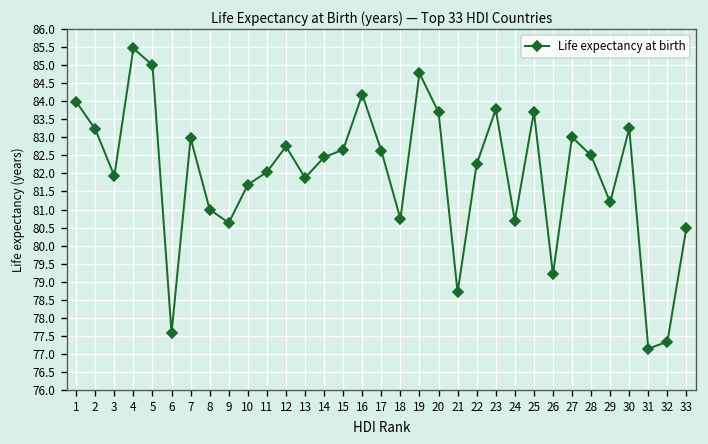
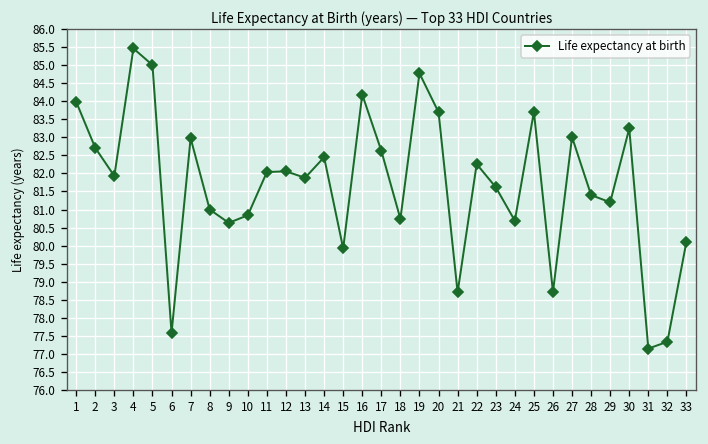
  {
    "1": 84.0,
-   "2": 83.2,
+   "2": 82.7,
    "3": 81.9,
    "4": 85.5,
    "5": 85.0,
    "6": 77.6,
    "7": 83.0,
    "8": 81.0,
    "9": 80.6,
-   "10": 81.7,
+   "10": 80.8,
    "11": 82.0,
-   "12": 82.8,
+   "12": 82.1,
    "13": 81.9,
    "14": 82.5,
-   "15": 82.7,
+   "15": 79.9,
    "16": 84.2,
    "17": 82.6,
    "18": 80.7,
    "19": 84.8,
    "20": 83.7,
    "21": 78.7,
    "22": 82.3,
-   "23": 83.8,
+   "23": 81.6,
    "24": 80.7,
    "25": 83.7,
-   "26": 79.2,
+   "26": 78.7,
    "27": 83.0,
-   "28": 82.5,
+   "28": 81.4,
    "29": 81.2,
    "30": 83.3,
    "31": 77.1,
    "32": 77.3,
-   "33": 80.5
+   "33": 80.1
  }
